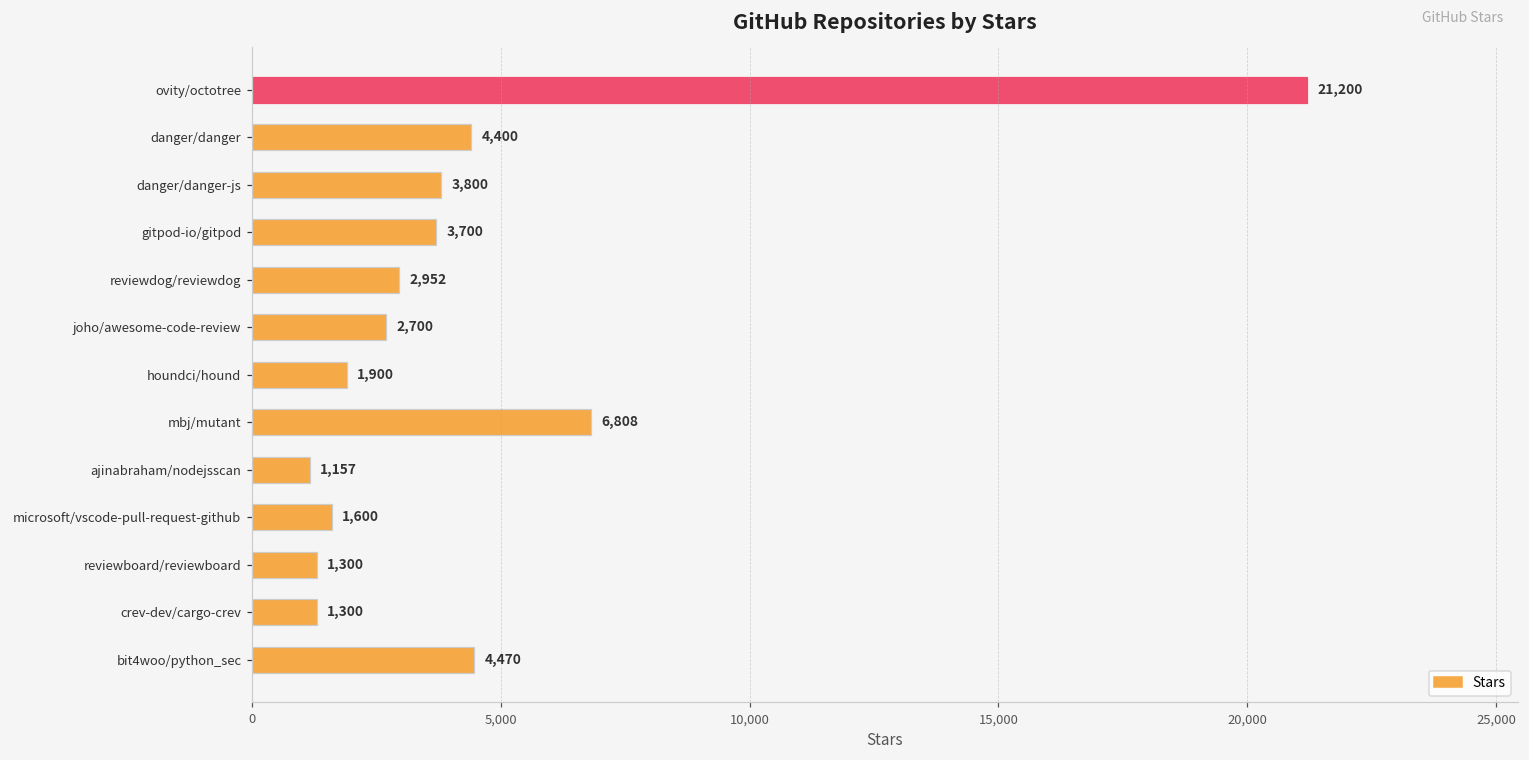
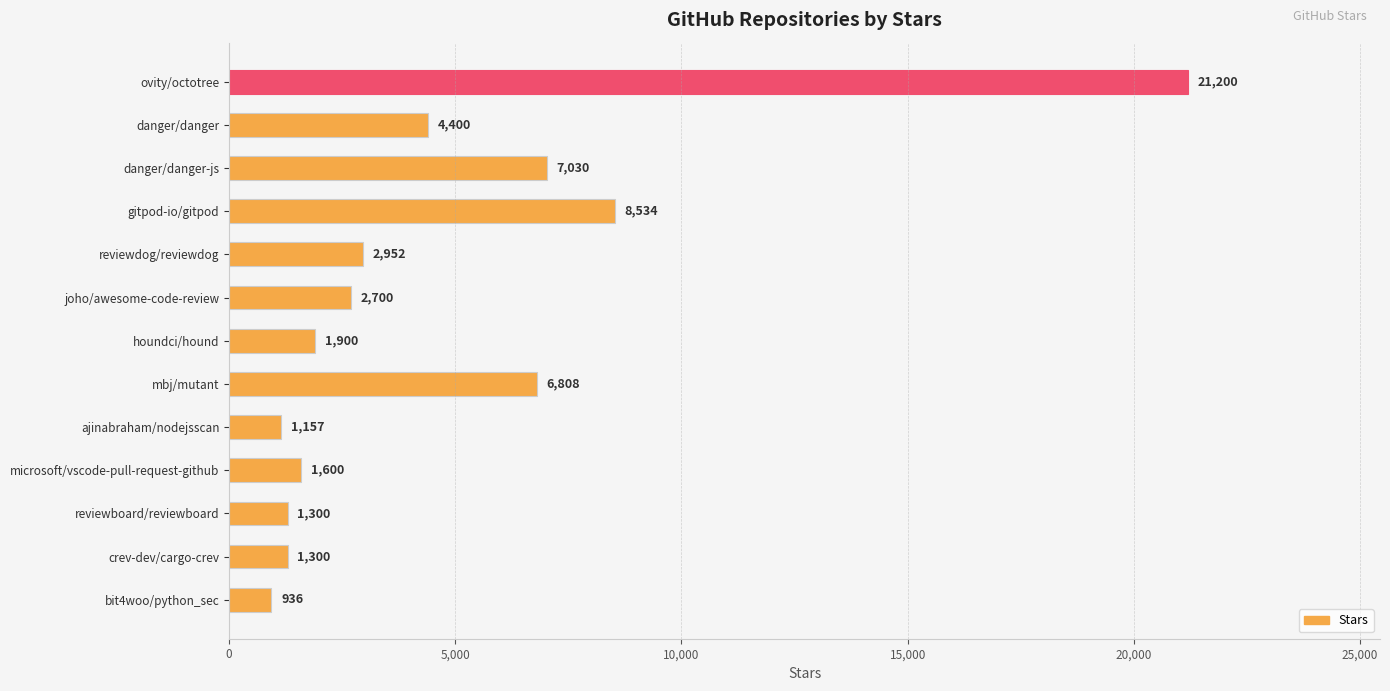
  {
    "ovity/octotree": "21,200",
    "danger/danger": "4,400",
-   "danger/danger-js": "3,800",
-   "gitpod-io/gitpod": "3,700",
+   "danger/danger-js": "7,030",
+   "gitpod-io/gitpod": "8,534",
    "reviewdog/reviewdog": "2,952",
    "joho/awesome-code-review": "2,700",
    "houndci/hound": "1,900",
    "mbj/mutant": "6,808",
    "ajinabraham/nodejsscan": "1,157",
    "microsoft/vscode-pull-request-github": "1,600",
    "reviewboard/reviewboard": "1,300",
    "crev-dev/cargo-crev": "1,300",
-   "bit4woo/python_sec": "4,470"
+   "bit4woo/python_sec": "936"
  }
